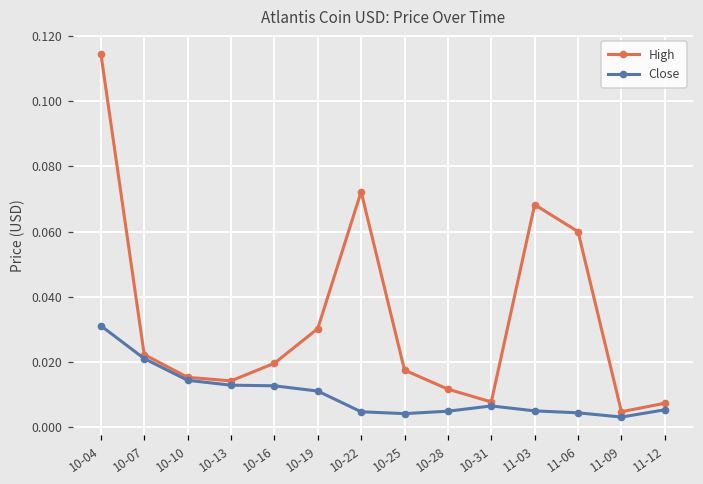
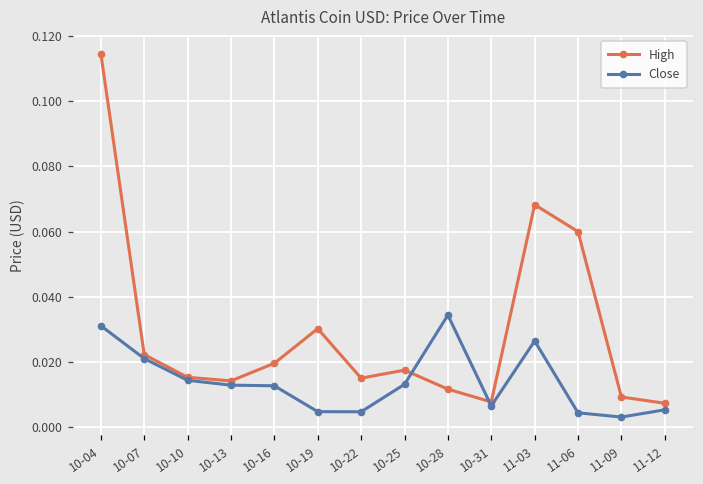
  {
    "High": {
      "10-04": 0.115,
      "10-07": 0.022,
      "10-10": 0.015,
      "10-13": 0.014,
      "10-16": 0.020,
      "10-19": 0.030,
-     "10-22": 0.072,
+     "10-22": 0.015,
      "10-25": 0.017,
      "10-28": 0.012,
      "10-31": 0.008,
      "11-03": 0.068,
      "11-06": 0.060,
-     "11-09": 0.005,
+     "11-09": 0.009,
      "11-12": 0.007
    },
    "Close": {
      "10-04": 0.031,
      "10-07": 0.021,
      "10-10": 0.014,
      "10-13": 0.013,
      "10-16": 0.013,
-     "10-19": 0.011,
+     "10-19": 0.005,
      "10-22": 0.005,
-     "10-25": 0.004,
-     "10-28": 0.005,
+     "10-25": 0.013,
+     "10-28": 0.034,
      "10-31": 0.006,
-     "11-03": 0.005,
+     "11-03": 0.026,
      "11-06": 0.004,
      "11-09": 0.003,
      "11-12": 0.005
    }
  }
